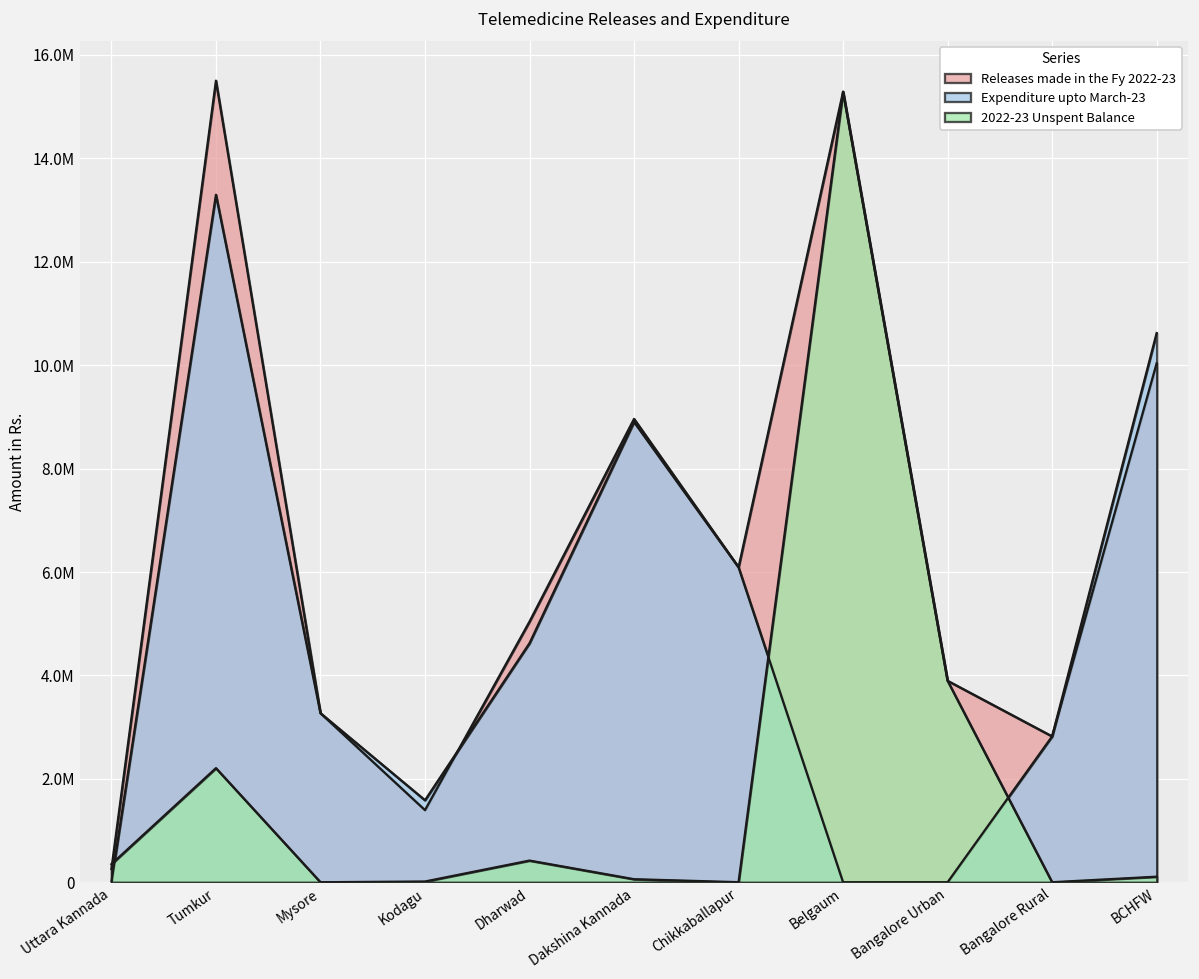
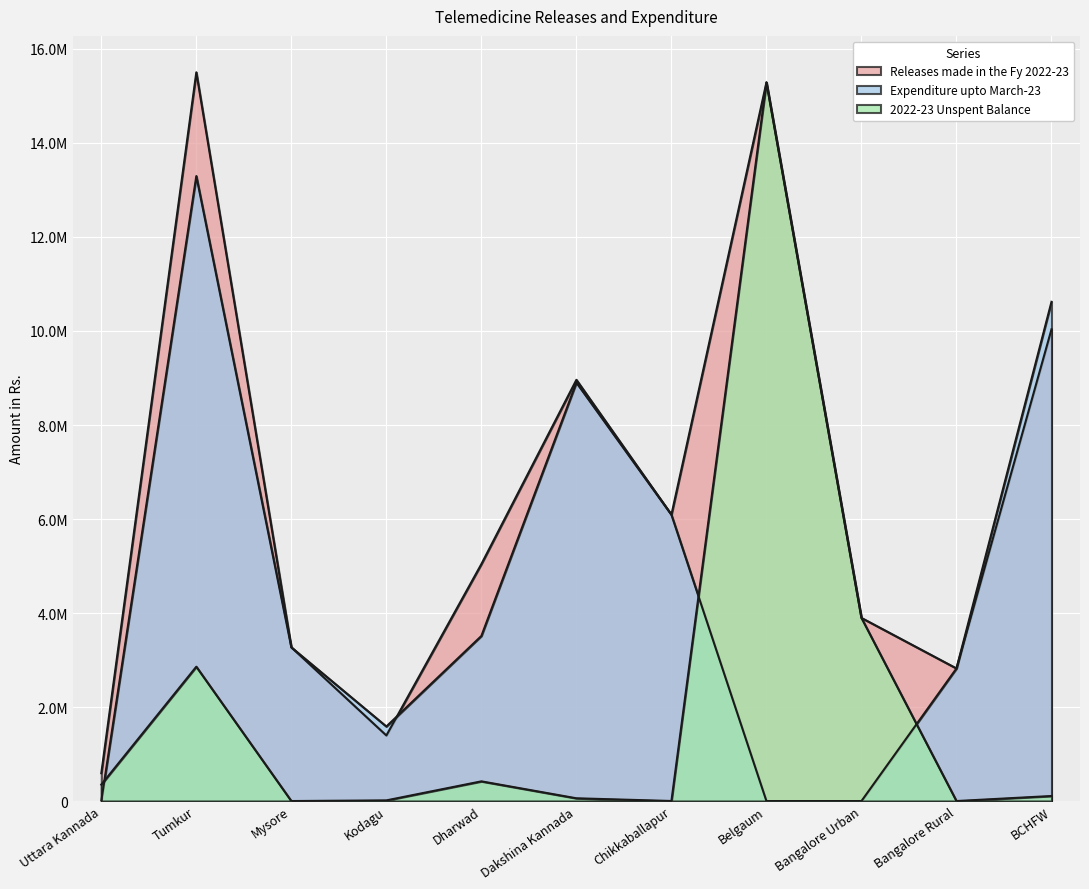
  {
    "Releases made in the Fy 2022-23": {
-     "Uttara Kannada": 300000,
+     "Uttara Kannada": 600000,
      "Tumkur": 15500000,
      "Kodagu": 1400000,
      "Dharwad": 5000000,
      "Dakshina Kannada": 9000000,
      "BCHFW": 10000000
    },
    "Expenditure upto March-23": {
      "Uttara Kannada": 0,
      "Tumkur": 13300000,
      "Kodagu": 1600000,
-     "Dharwad": 4600000,
+     "Dharwad": 3500000,
      "Dakshina Kannada": 8900000,
      "Belgaum": 0,
      "Bangalore Urban": 0,
      "BCHFW": 10600000
    },
    "2022-23 Unspent Balance": {
      "Uttara Kannada": 300000,
-     "Tumkur": 2200000,
+     "Tumkur": 2900000,
      "Mysore": 0,
      "Kodagu": 0,
      "Dharwad": 400000,
      "Dakshina Kannada": 100000,
      "Chikkaballapur": 0,
      "Bangalore Rural": 0,
      "BCHFW": 100000
    }
  }
